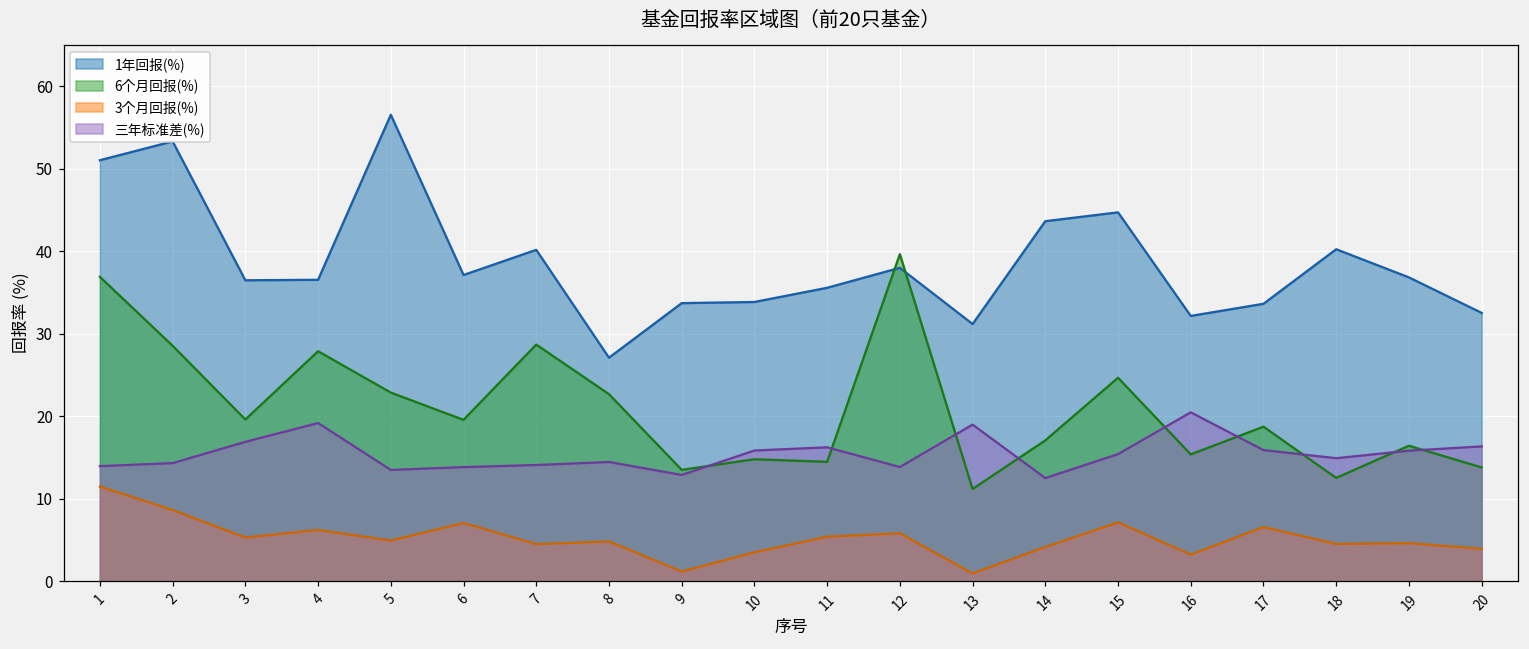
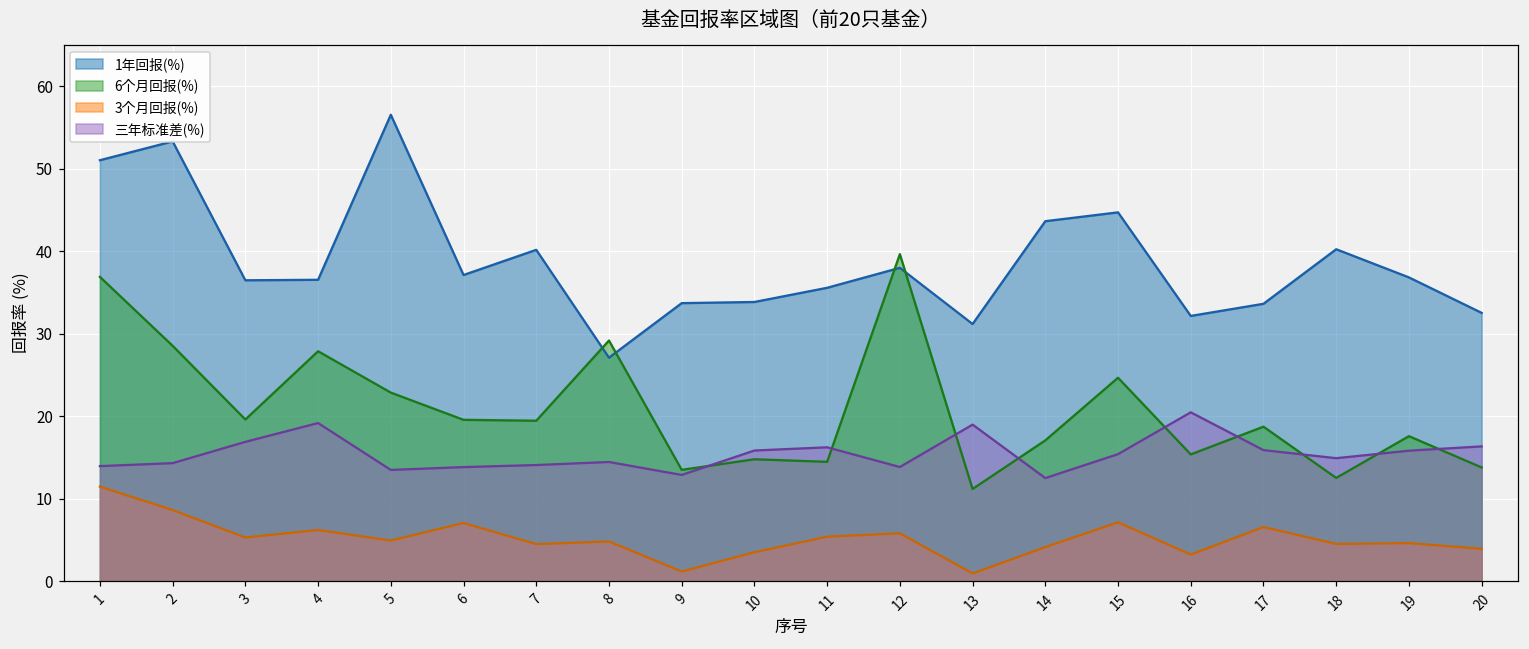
  {
    "1年回报(%)": {
      "1": 51,
      "2": 53,
      "3": 37,
      "4": 37,
      "5": 57,
      "6": 37,
      "7": 40,
      "8": 27,
      "9": 34,
      "10": 34,
      "11": 36,
      "12": 38,
      "13": 31,
      "14": 44,
      "15": 45,
      "16": 32,
      "17": 34,
      "18": 40,
      "19": 37,
      "20": 33
    },
    "6个月回报(%)": {
      "1": 37,
      "2": 29,
      "3": 20,
      "4": 28,
      "5": 23,
      "6": 20,
-     "7": 29,
-     "8": 23,
+     "7": 19,
+     "8": 29,
      "9": 14,
      "10": 15,
      "11": 15,
      "12": 40,
      "13": 11,
      "14": 17,
      "15": 25,
      "16": 15,
      "17": 19,
      "18": 13,
-     "19": 16,
+     "19": 18,
      "20": 14
    },
    "3个月回报(%)": {
      "1": 12,
      "2": 9,
      "3": 5,
      "4": 6,
      "5": 5,
      "6": 7,
      "7": 5,
      "8": 5,
      "9": 1,
      "10": 4,
      "11": 5,
      "12": 6,
      "13": 1,
      "14": 4,
      "15": 7,
      "16": 3,
      "17": 7,
      "18": 5,
      "19": 5,
      "20": 4
    },
    "三年标准差(%)": {
      "1": 14,
      "2": 14,
      "3": 17,
      "4": 19,
      "5": 14,
      "6": 14,
      "7": 14,
      "8": 14,
      "9": 13,
      "10": 16,
      "11": 16,
      "12": 14,
      "13": 19,
      "14": 13,
      "15": 15,
      "16": 21,
      "17": 16,
      "18": 15,
      "19": 16,
      "20": 16
    }
  }
